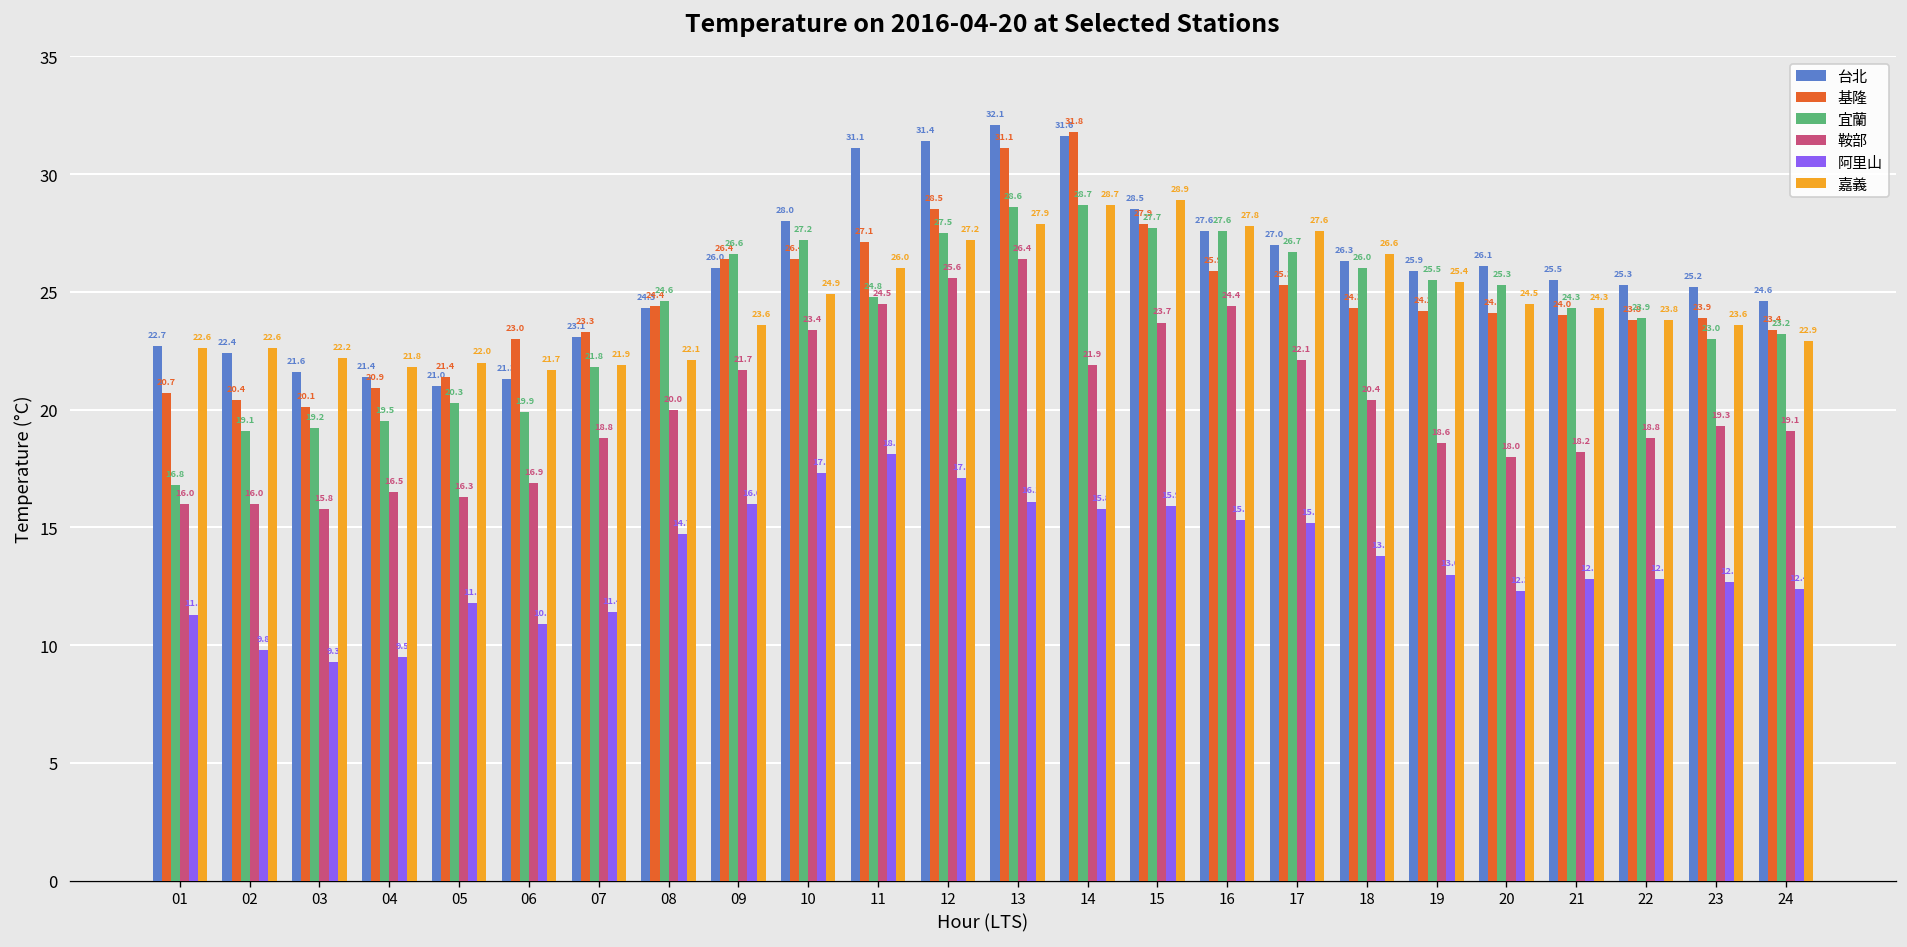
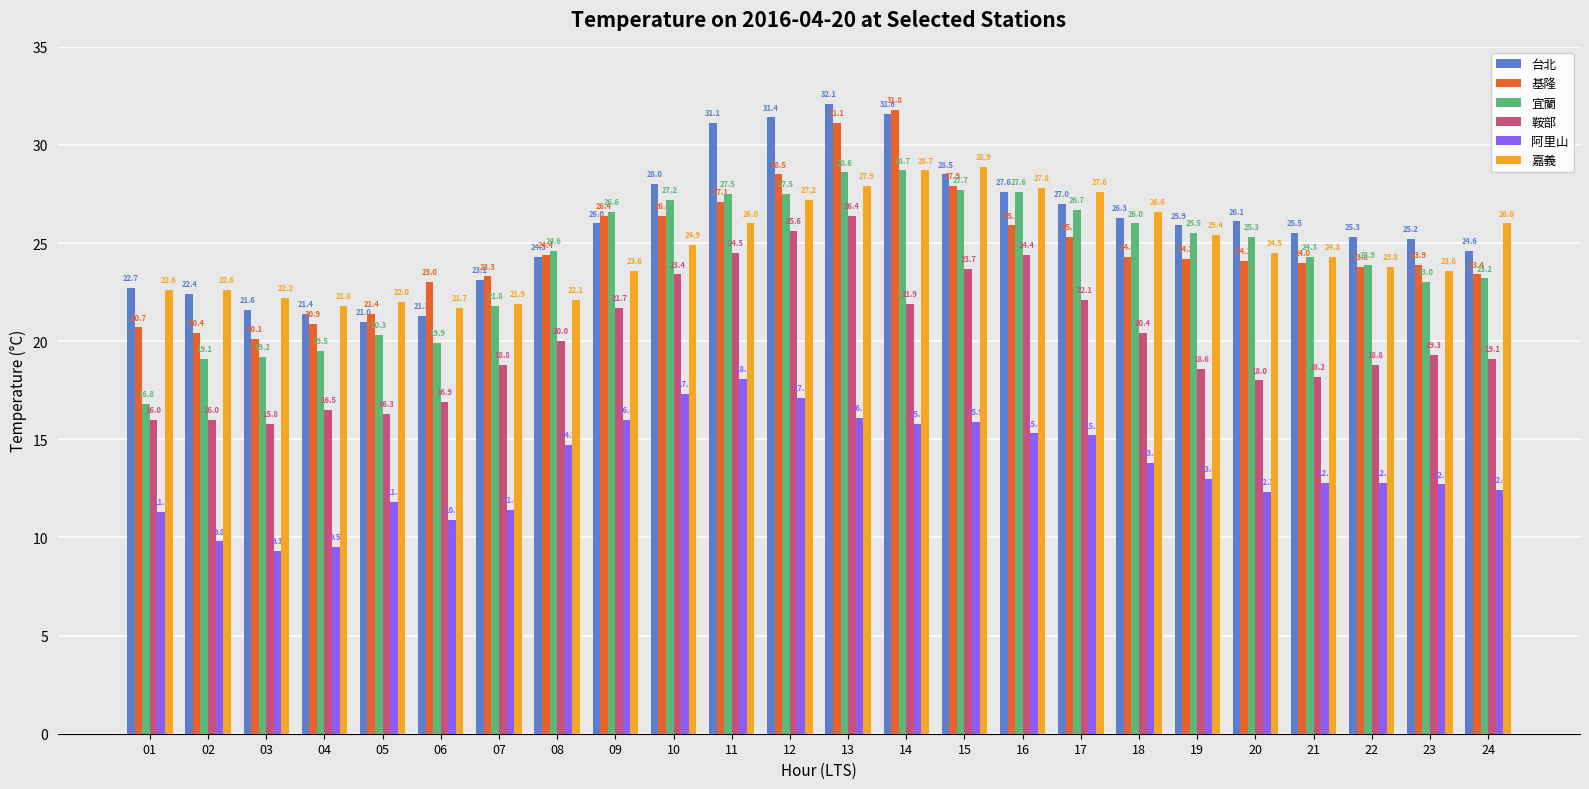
  {
    "台北": {
      "01": 22.7,
      "02": 22.4,
      "03": 21.6,
      "04": 21.4,
      "05": 21.0,
      "06": 21.3,
      "09": 26.0,
      "10": 28.0,
      "11": 31.1,
      "12": 31.4,
      "13": 32.1,
      "15": 28.5,
      "16": 27.6,
      "17": 27.0,
      "18": 26.3,
      "19": 25.9,
      "20": 26.1,
      "21": 25.5,
      "22": 25.3,
      "23": 25.2,
      "24": 24.6
    },
    "基隆": {
      "01": 20.7,
      "02": 20.4,
      "03": 20.1,
      "04": 20.9,
      "05": 21.4,
      "06": 23.0,
      "10": 26.4,
      "11": 27.1,
      "12": 28.5,
      "13": 31.1,
      "16": 25.9,
      "17": 25.3,
      "18": 24.3,
      "19": 24.2,
      "20": 24.1,
      "23": 23.9
    },
    "宜蘭": {
      "01": 16.8,
      "02": 19.1,
      "03": 19.2,
      "04": 19.5,
      "05": 20.3,
      "06": 19.9,
      "07": 21.8,
      "10": 27.2,
-     "11": 24.8,
+     "11": 27.5,
      "12": 27.5,
      "13": 28.6,
      "14": 28.7,
      "16": 27.6,
      "17": 26.7,
      "18": 26.0,
      "19": 25.5,
      "20": 25.3,
      "23": 23.0
    },
    "鞍部": {
      "01": 16.0,
      "02": 16.0,
      "03": 15.8,
      "04": 16.5,
      "05": 16.3,
      "06": 16.9,
      "07": 18.8,
      "08": 20.0,
      "09": 21.7,
      "10": 23.4,
      "12": 25.6,
      "13": 26.4,
      "14": 21.9,
      "15": 23.7,
      "16": 24.4,
      "17": 22.1,
      "18": 20.4,
      "19": 18.6,
      "20": 18.0,
      "21": 18.2,
      "22": 18.8,
      "23": 19.3,
      "24": 19.1
    },
    "阿里山": {
      "01": 11.3,
      "02": 9.8,
      "03": 9.3,
      "04": 9.5,
      "05": 11.8,
      "06": 10.9,
      "07": 11.4,
      "08": 14.7,
      "09": 16.0,
      "10": 17.3,
      "11": 18.1,
      "12": 17.1,
      "13": 16.1,
      "14": 15.8,
      "15": 15.9,
      "16": 15.3,
      "17": 15.2,
      "18": 13.8,
      "19": 13.0,
      "20": 12.3,
      "21": 12.8,
      "22": 12.8,
      "23": 12.7,
      "24": 12.4
    },
    "嘉義": {
      "01": 22.6,
      "02": 22.6,
      "03": 22.2,
      "04": 21.8,
      "05": 22.0,
      "06": 21.7,
      "07": 21.9,
      "08": 22.1,
      "09": 23.6,
      "10": 24.9,
      "11": 26.0,
      "12": 27.2,
      "13": 27.9,
      "14": 28.7,
      "15": 28.9,
      "16": 27.8,
      "17": 27.6,
      "18": 26.6,
      "19": 25.4,
      "20": 24.5,
      "21": 24.3,
      "22": 23.8,
      "23": 23.6,
-     "24": 22.9
+     "24": 26.0
    }
  }
